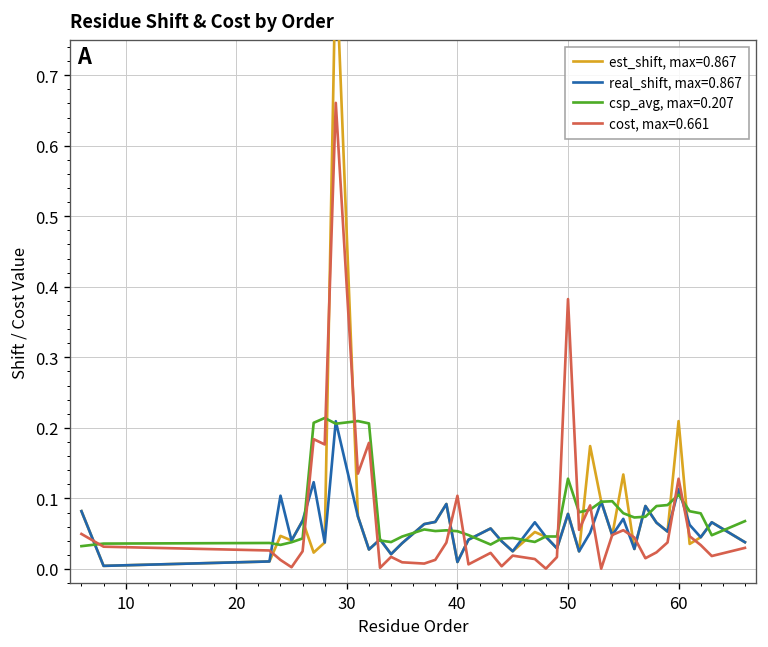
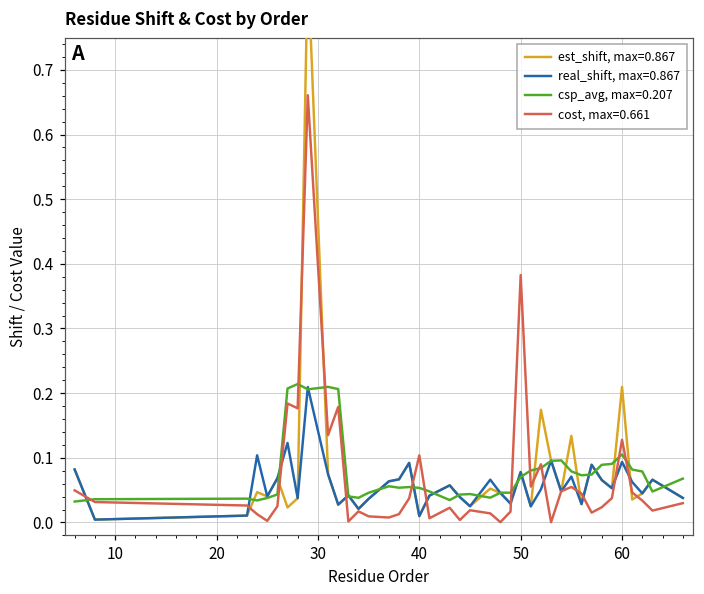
  {
    "est_shift, max=0.867": {
      "60": 0.21
    },
    "real_shift, max=0.867": {
-     "60": 0.11
+     "60": 0.09
    },
    "csp_avg, max=0.207": {
      "40": 0.05,
-     "50": 0.13,
+     "50": 0.07,
      "60": 0.11
    },
    "cost, max=0.661": {
      "40": 0.10,
      "50": 0.38,
      "60": 0.13
    }
  }
